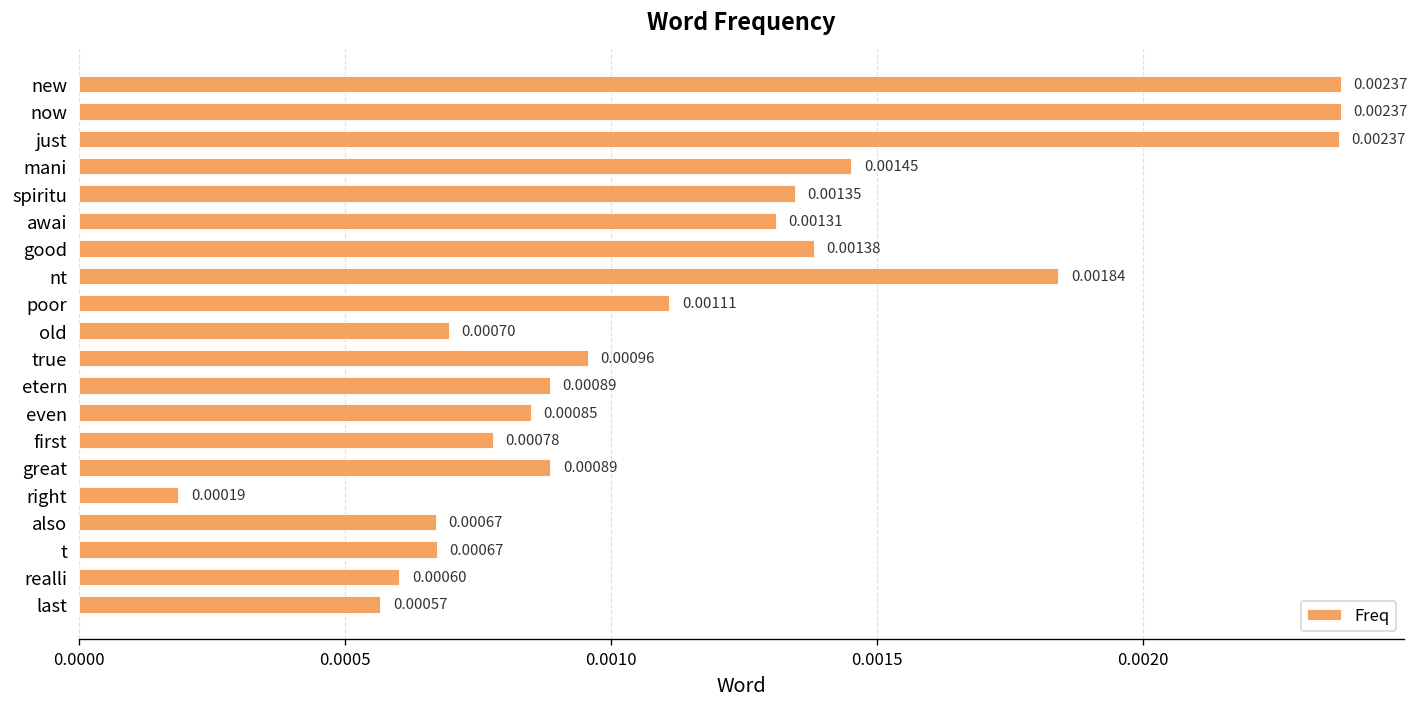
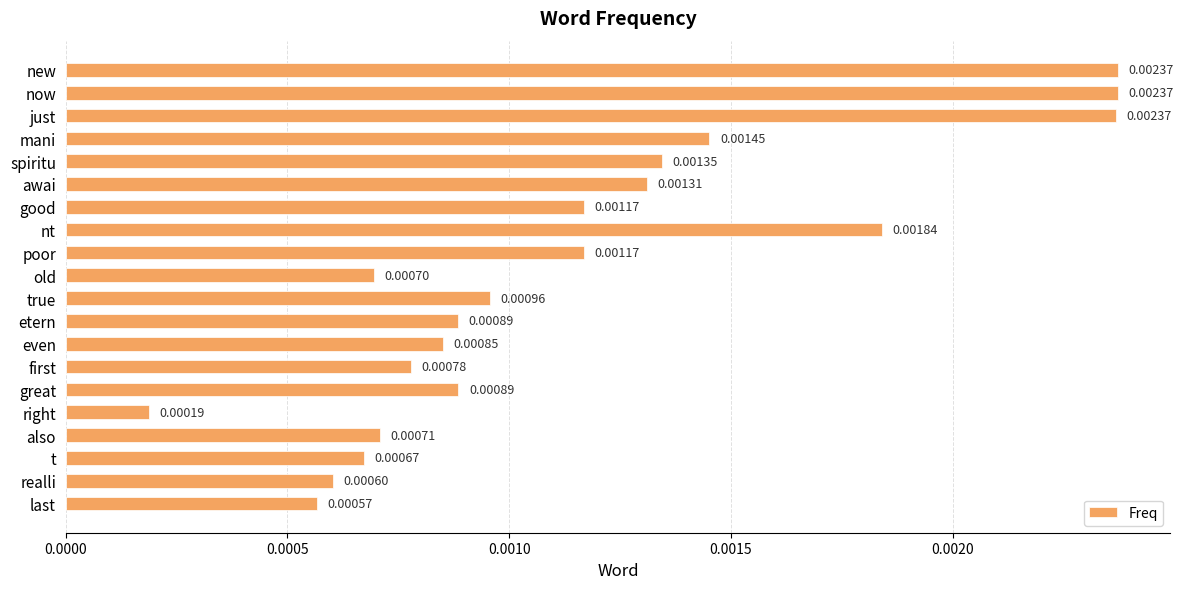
  {
    "new": 0.00237,
    "now": 0.00237,
    "just": 0.00237,
    "mani": 0.00145,
    "spiritu": 0.00135,
    "awai": 0.00131,
-   "good": 0.00138,
+   "good": 0.00117,
    "nt": 0.00184,
-   "poor": 0.00111,
+   "poor": 0.00117,
    "old": 0.00070,
    "true": 0.00096,
    "etern": 0.00089,
    "even": 0.00085,
    "first": 0.00078,
    "great": 0.00089,
    "right": 0.00019,
-   "also": 0.00067,
+   "also": 0.00071,
    "t": 0.00067,
    "realli": 0.00060,
    "last": 0.00057
  }
